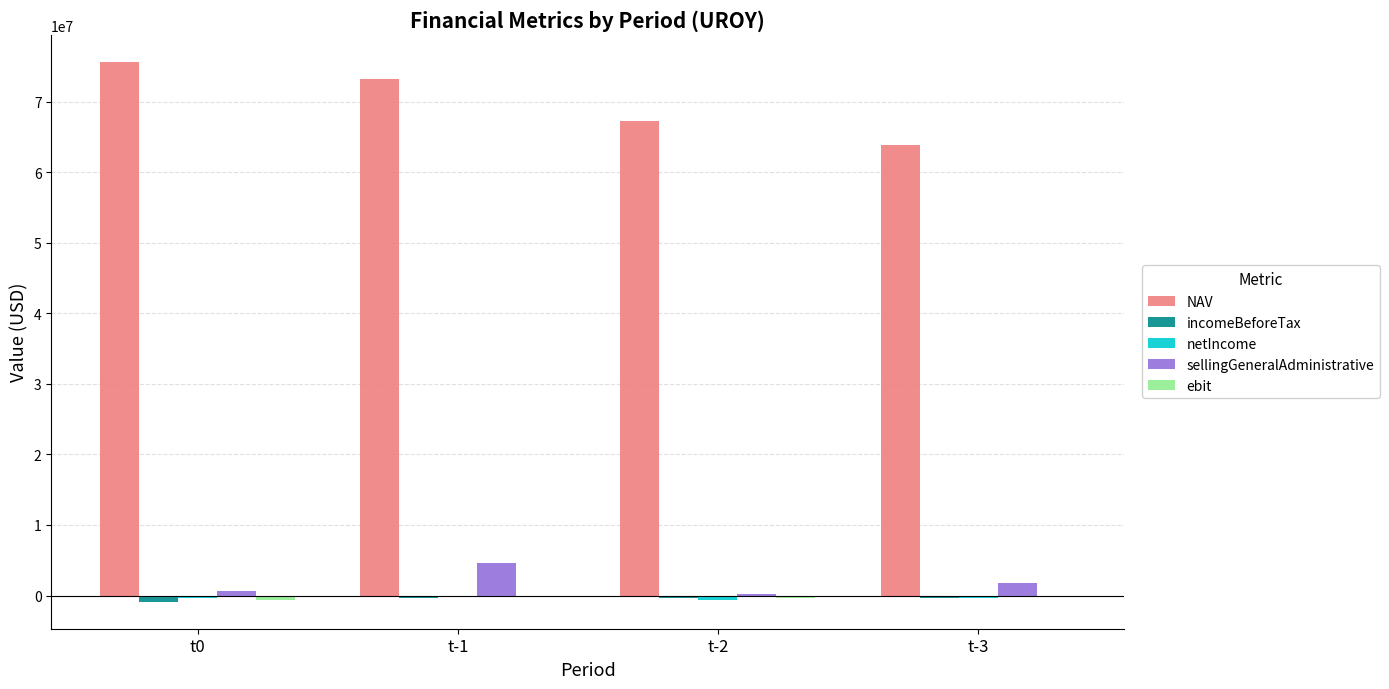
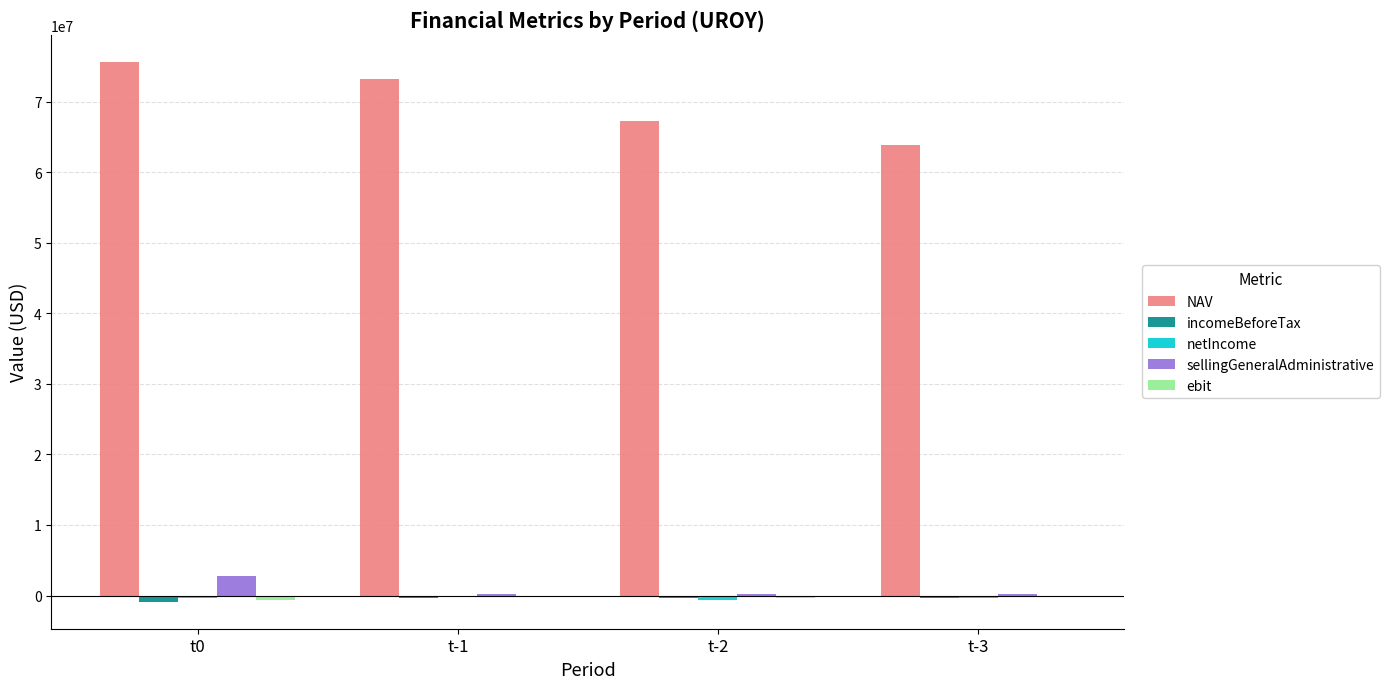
  {
    "NAV": {
      "t0": 76000000,
      "t-1": 73000000,
      "t-2": 67000000,
      "t-3": 64000000
    },
    "incomeBeforeTax": {
      "t0": -1000000,
      "t-3": 0
    },
    "netIncome": {
      "t-2": -1000000,
      "t-3": 0
    },
    "sellingGeneralAdministrative": {
-     "t0": 1000000,
-     "t-1": 5000000,
-     "t-3": 2000000
+     "t0": 3000000,
+     "t-1": 0,
+     "t-3": 0
    },
    "ebit": {
      "t0": -1000000
    }
  }
